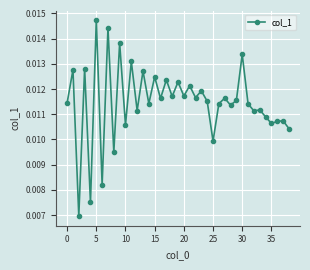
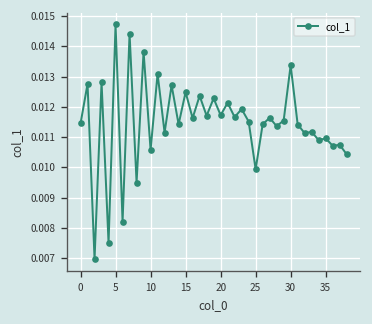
  {
    "0": 0.0115,
    "5": 0.0147,
    "10": 0.0106,
    "15": 0.0125,
    "20": 0.0117,
    "25": 0.0099,
    "30": 0.0134,
-   "35": 0.0106
+   "35": 0.0110
  }
